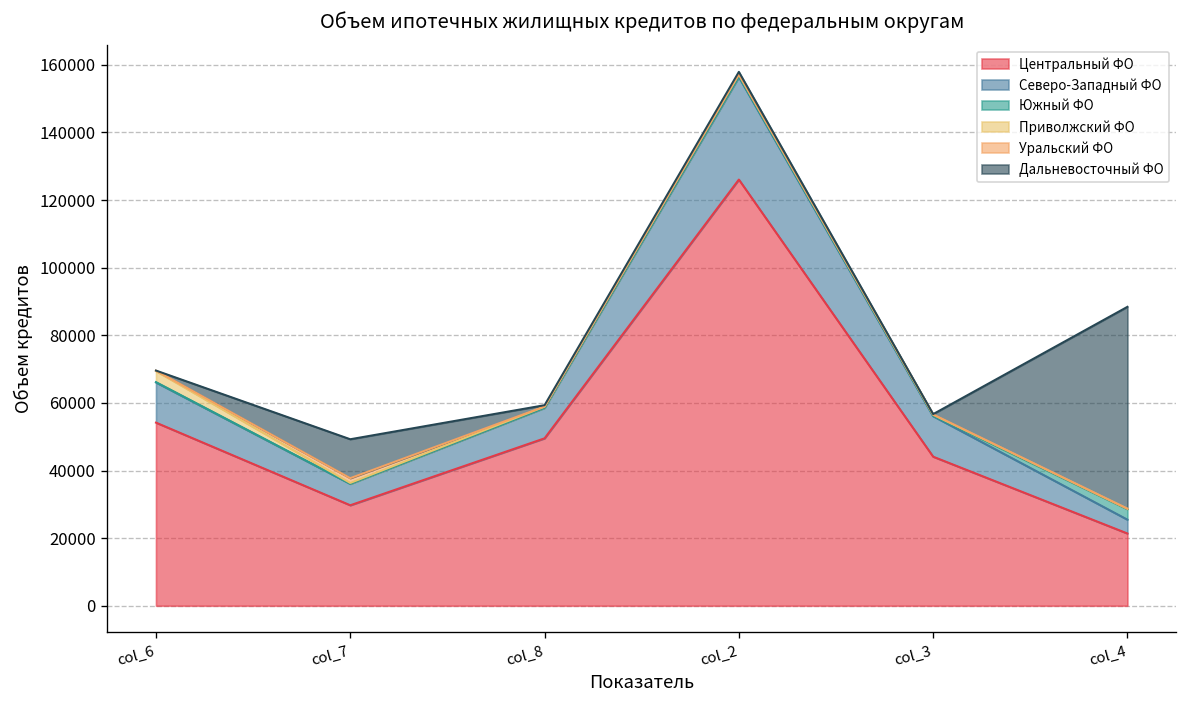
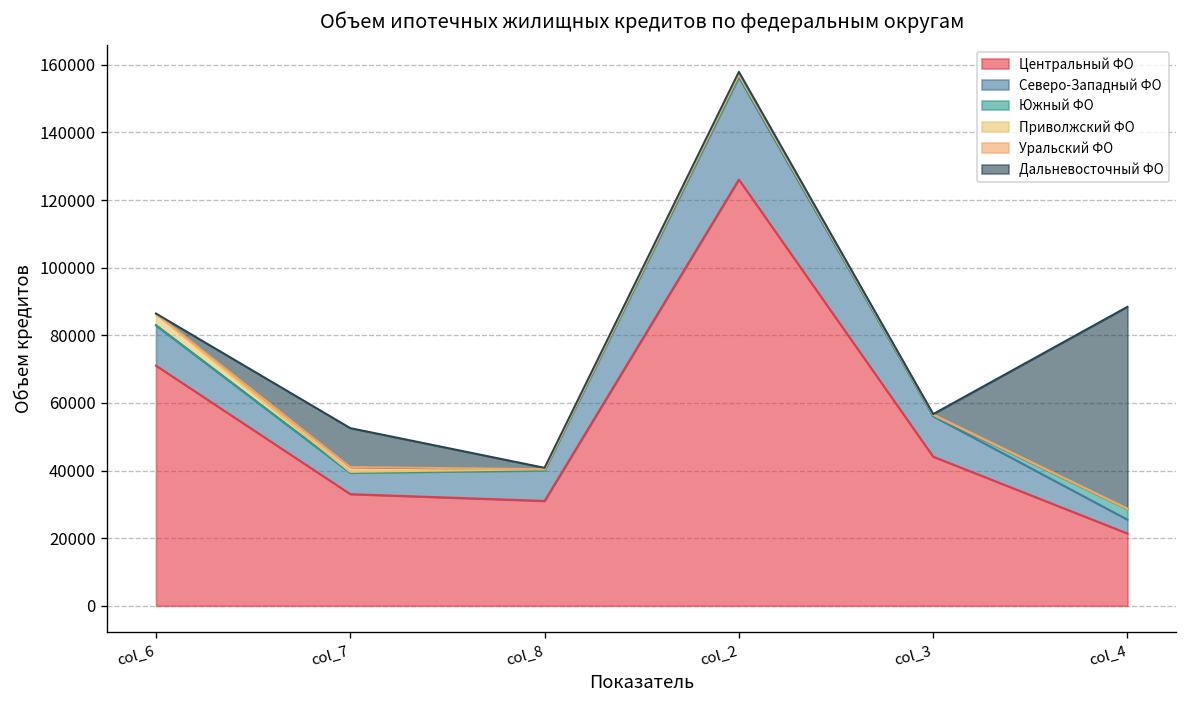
  {
    "Центральный ФО": {
-     "col_6": 54000,
-     "col_7": 30000,
-     "col_8": 50000,
+     "col_6": 71000,
+     "col_7": 33000,
+     "col_8": 31000,
      "col_2": 126000,
      "col_3": 44000,
      "col_4": 21000
    },
    "Дальневосточный ФО": {
      "col_7": 12000,
      "col_4": 60000
    }
  }
